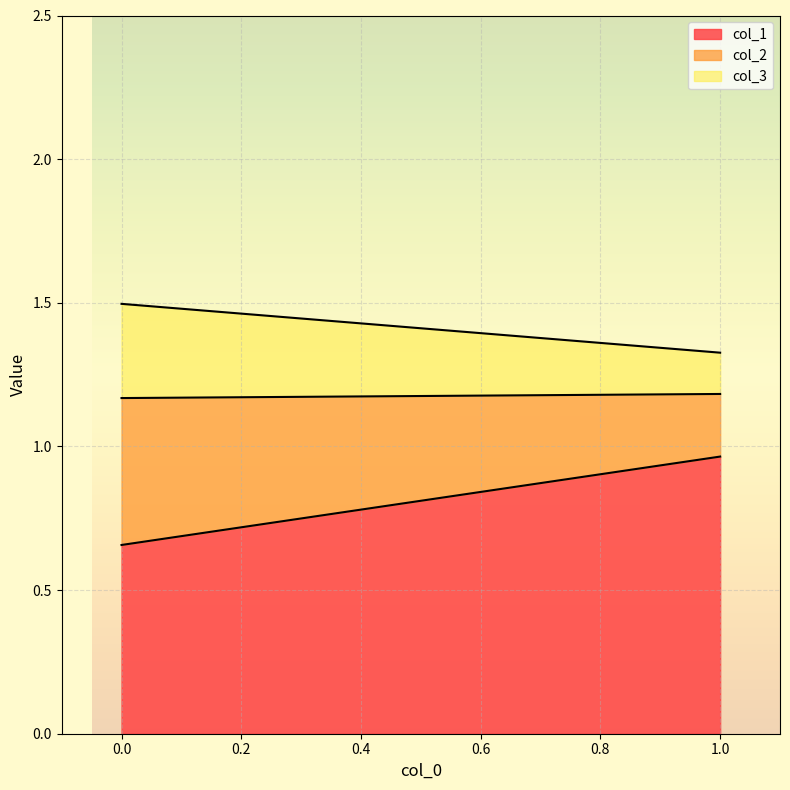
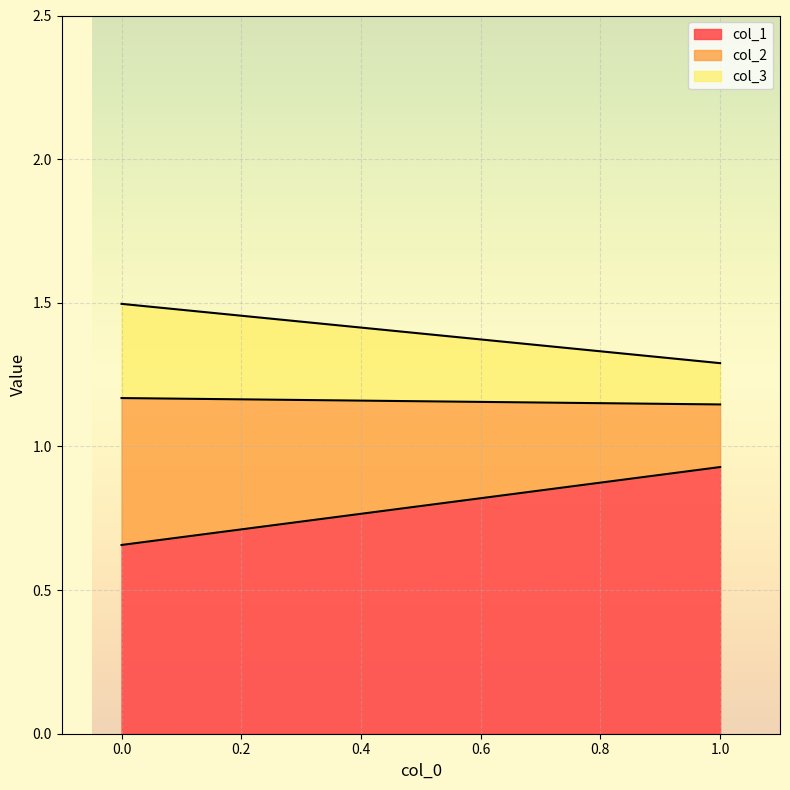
  {
    "col_1": {
      "0.0": 0.66,
-     "1.0": 0.96
+     "1.0": 0.93
    },
    "col_2": {
      "0.0": 0.51,
      "1.0": 0.22
    },
    "col_3": {
      "0.0": 0.33,
      "1.0": 0.14
    }
  }
